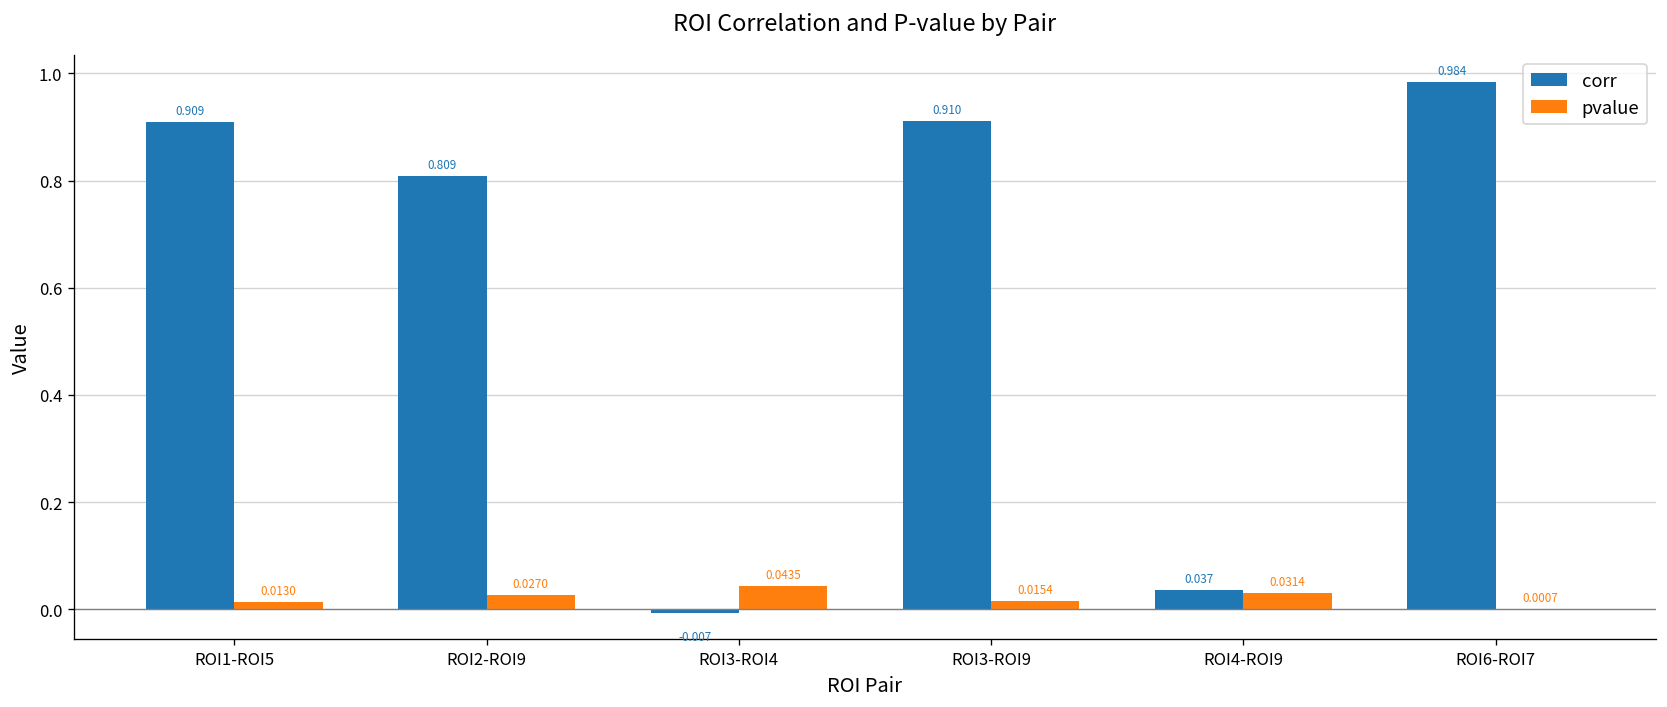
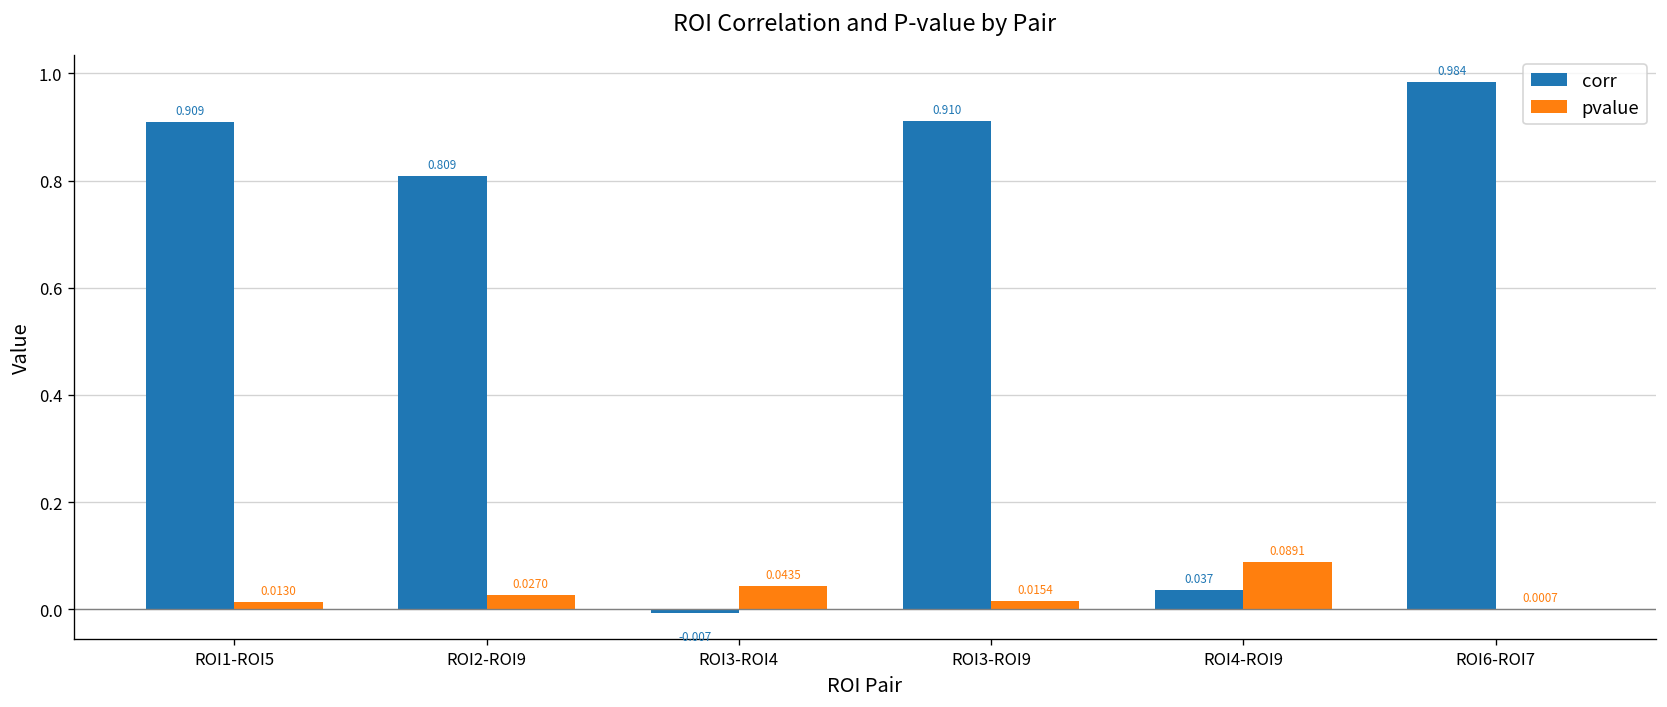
  {
    "corr": {
      "ROI1-ROI5": 0.909,
      "ROI2-ROI9": 0.809,
      "ROI3-ROI4": -0.007,
      "ROI3-ROI9": 0.910,
      "ROI4-ROI9": 0.037,
      "ROI6-ROI7": 0.984
    },
    "pvalue": {
      "ROI1-ROI5": 0.0130,
      "ROI2-ROI9": 0.0270,
      "ROI3-ROI4": 0.0435,
      "ROI3-ROI9": 0.0154,
-     "ROI4-ROI9": 0.0314,
+     "ROI4-ROI9": 0.0891,
      "ROI6-ROI7": 0.0007
    }
  }
